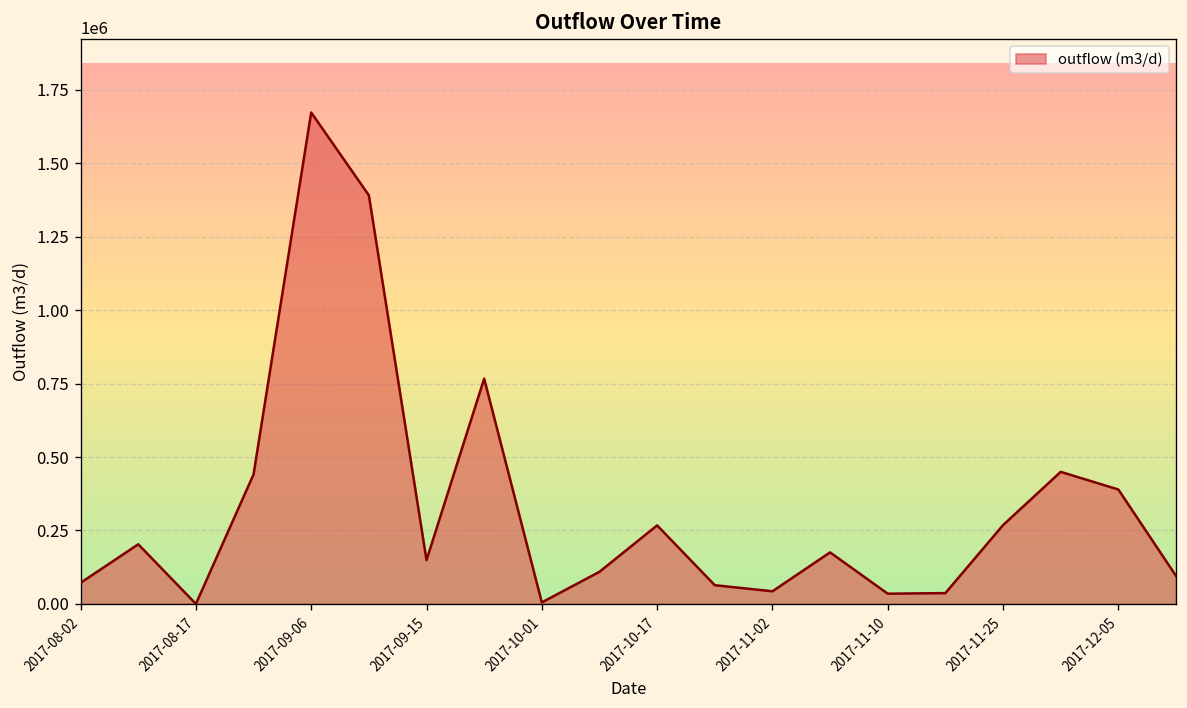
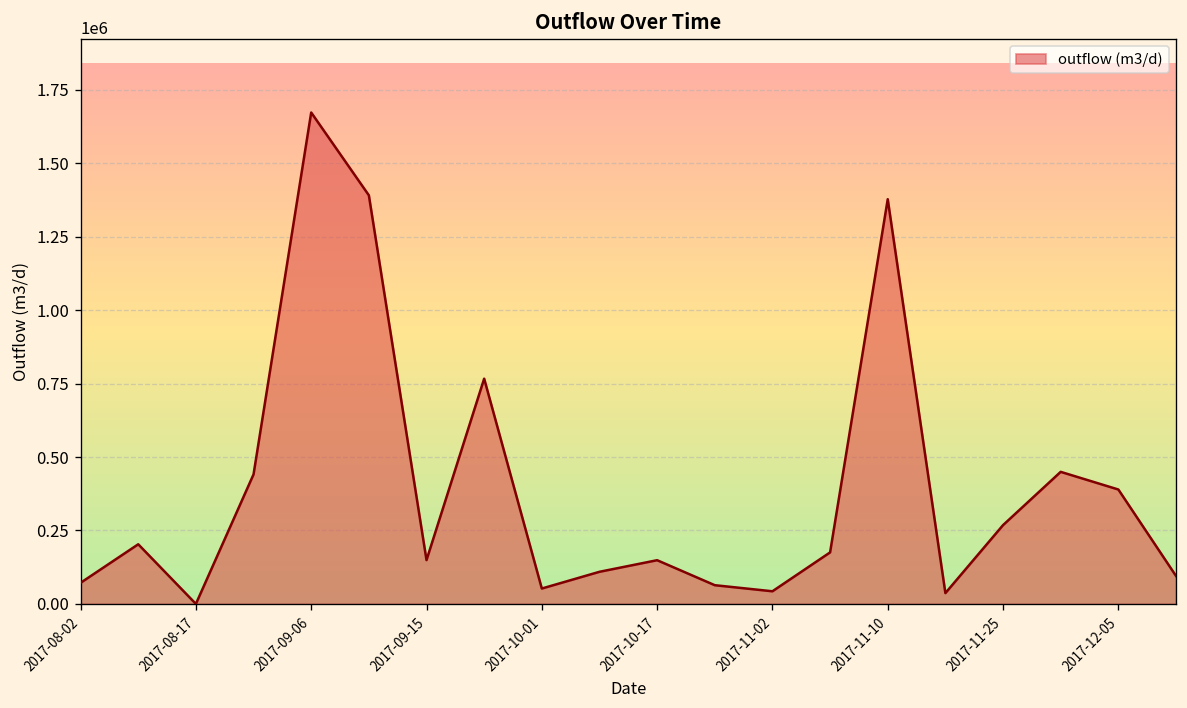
  {
    "2017-08-02": 70000,
    "2017-08-17": 0,
    "2017-09-06": 1670000,
    "2017-09-15": 150000,
-   "2017-10-01": 10000,
-   "2017-10-17": 270000,
+   "2017-10-01": 50000,
+   "2017-10-17": 150000,
    "2017-11-02": 40000,
-   "2017-11-10": 30000,
+   "2017-11-10": 1380000,
    "2017-11-25": 270000,
    "2017-12-05": 390000
  }
